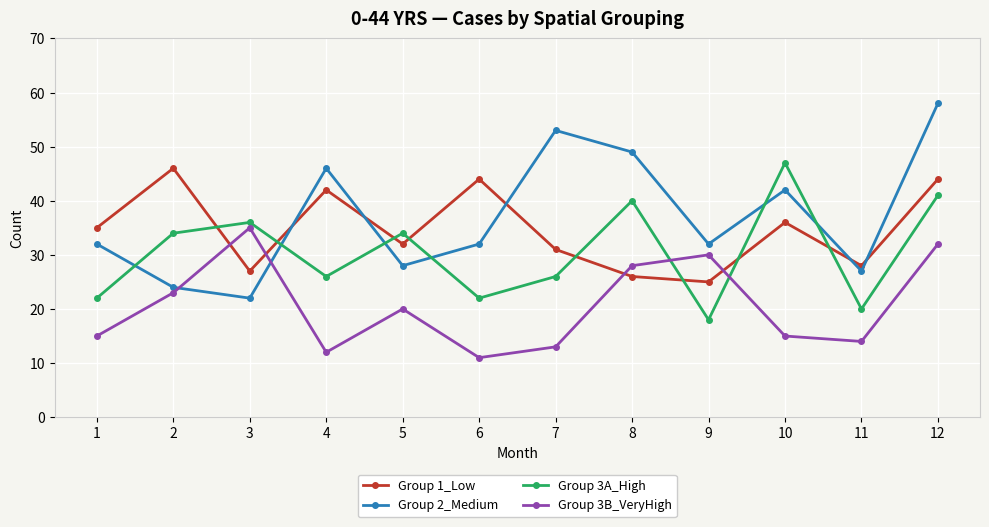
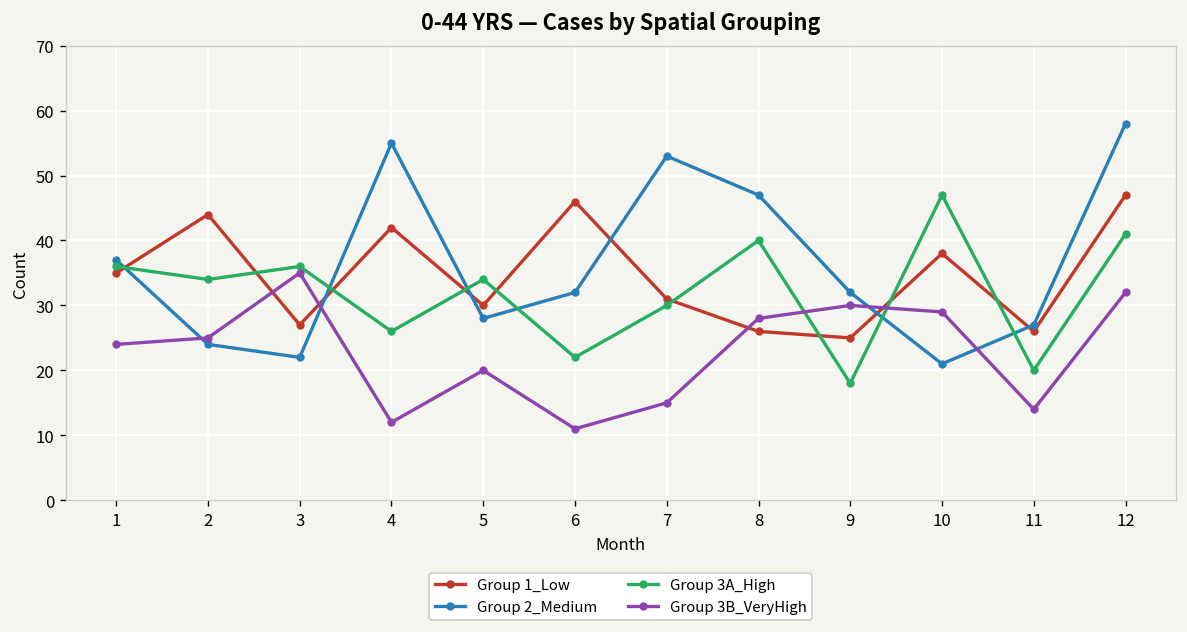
  {
    "Group 1_Low": {
      "1": 35,
-     "2": 46,
+     "2": 44,
      "3": 27,
      "4": 42,
-     "5": 32,
-     "6": 44,
+     "5": 30,
+     "6": 46,
      "7": 31,
      "8": 26,
      "9": 25,
-     "10": 36,
-     "11": 28,
-     "12": 44
+     "10": 38,
+     "11": 26,
+     "12": 47
    },
    "Group 2_Medium": {
-     "1": 32,
+     "1": 37,
      "2": 24,
      "3": 22,
-     "4": 46,
+     "4": 55,
      "5": 28,
      "6": 32,
      "7": 53,
-     "8": 49,
+     "8": 47,
      "9": 32,
-     "10": 42,
+     "10": 21,
      "11": 27,
      "12": 58
    },
    "Group 3A_High": {
-     "1": 22,
+     "1": 36,
      "2": 34,
      "3": 36,
      "4": 26,
      "5": 34,
      "6": 22,
-     "7": 26,
+     "7": 30,
      "8": 40,
      "9": 18,
      "10": 47,
      "11": 20,
      "12": 41
    },
    "Group 3B_VeryHigh": {
-     "1": 15,
-     "2": 23,
+     "1": 24,
+     "2": 25,
      "3": 35,
      "4": 12,
      "5": 20,
      "6": 11,
-     "7": 13,
+     "7": 15,
      "8": 28,
      "9": 30,
-     "10": 15,
+     "10": 29,
      "11": 14,
      "12": 32
    }
  }
